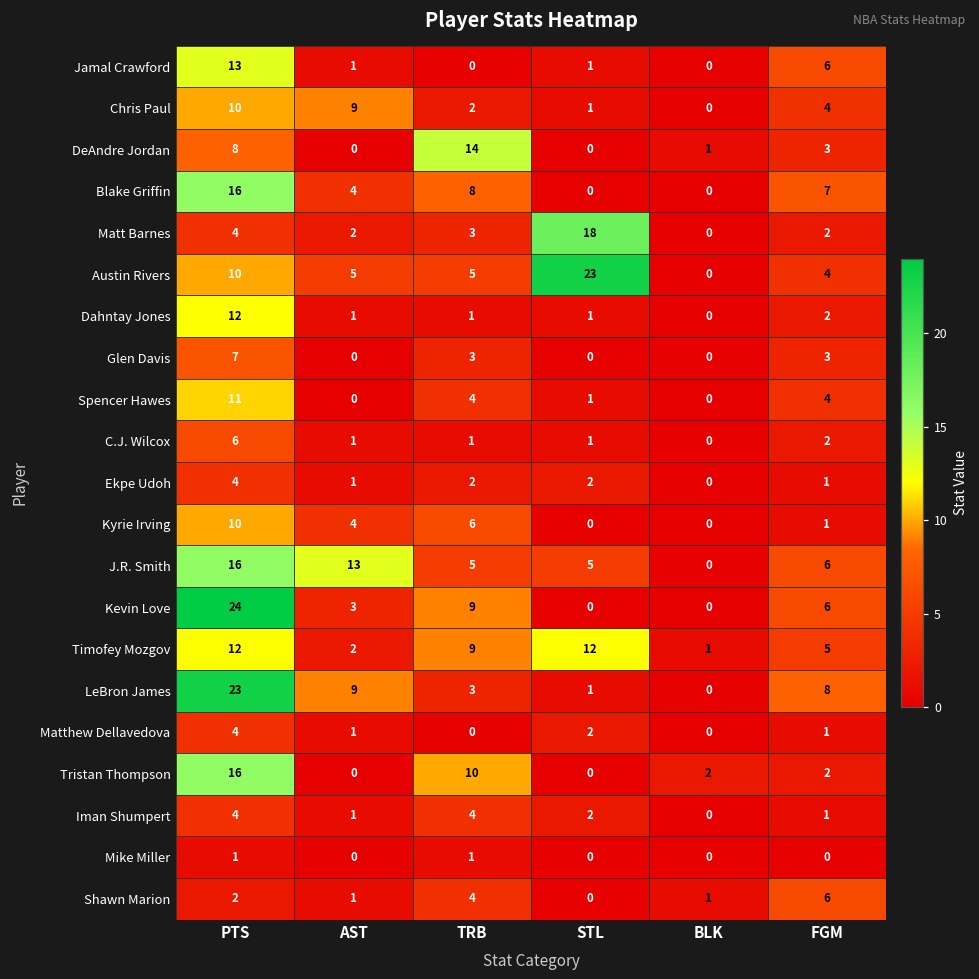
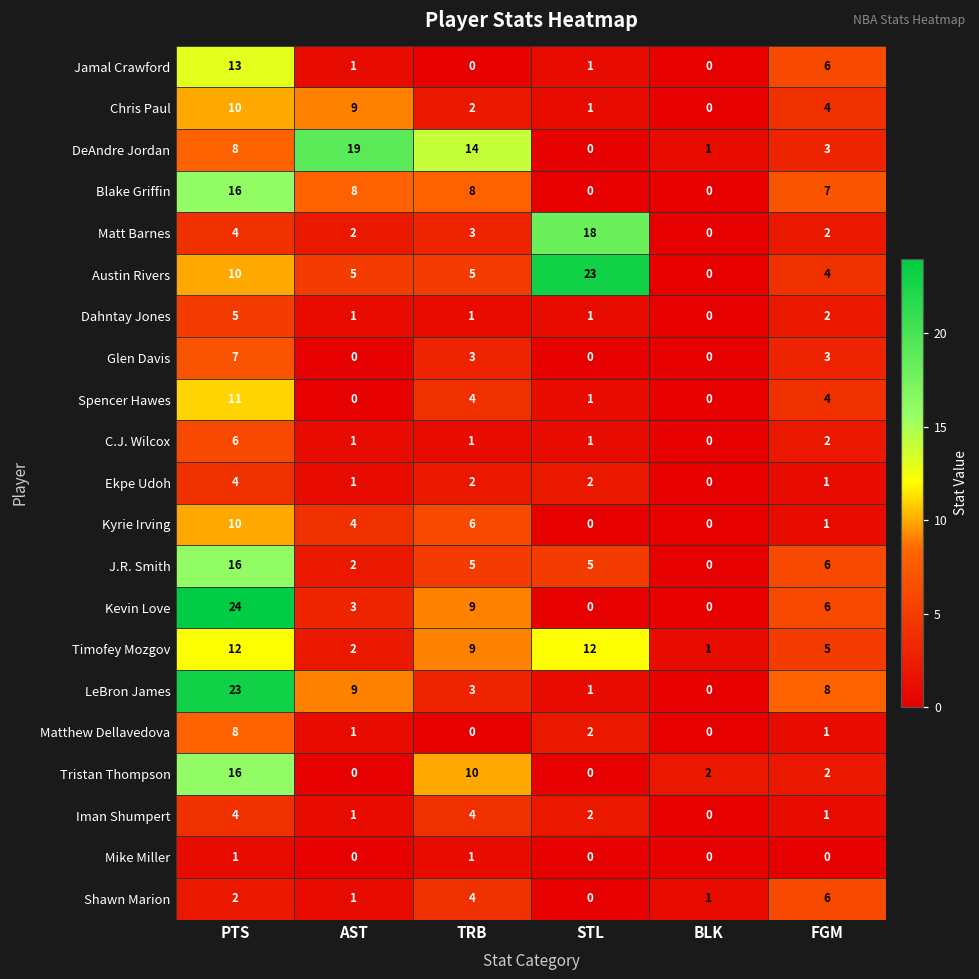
  {
    "Jamal Crawford": {
      "PTS": 13,
      "AST": 1,
      "TRB": 0,
      "STL": 1,
      "BLK": 0,
      "FGM": 6
    },
    "Chris Paul": {
      "PTS": 10,
      "AST": 9,
      "TRB": 2,
      "STL": 1,
      "BLK": 0,
      "FGM": 4
    },
    "DeAndre Jordan": {
      "PTS": 8,
-     "AST": 0,
+     "AST": 19,
      "TRB": 14,
      "STL": 0,
      "BLK": 1,
      "FGM": 3
    },
    "Blake Griffin": {
      "PTS": 16,
-     "AST": 4,
+     "AST": 8,
      "TRB": 8,
      "STL": 0,
      "BLK": 0,
      "FGM": 7
    },
    "Matt Barnes": {
      "PTS": 4,
      "AST": 2,
      "TRB": 3,
      "STL": 18,
      "BLK": 0,
      "FGM": 2
    },
    "Austin Rivers": {
      "PTS": 10,
      "AST": 5,
      "TRB": 5,
      "STL": 23,
      "BLK": 0,
      "FGM": 4
    },
    "Dahntay Jones": {
-     "PTS": 12,
+     "PTS": 5,
      "AST": 1,
      "TRB": 1,
      "STL": 1,
      "BLK": 0,
      "FGM": 2
    },
    "Glen Davis": {
      "PTS": 7,
      "AST": 0,
      "TRB": 3,
      "STL": 0,
      "BLK": 0,
      "FGM": 3
    },
    "Spencer Hawes": {
      "PTS": 11,
      "AST": 0,
      "TRB": 4,
      "STL": 1,
      "BLK": 0,
      "FGM": 4
    },
    "C.J. Wilcox": {
      "PTS": 6,
      "AST": 1,
      "TRB": 1,
      "STL": 1,
      "BLK": 0,
      "FGM": 2
    },
    "Ekpe Udoh": {
      "PTS": 4,
      "AST": 1,
      "TRB": 2,
      "STL": 2,
      "BLK": 0,
      "FGM": 1
    },
    "Kyrie Irving": {
      "PTS": 10,
      "AST": 4,
      "TRB": 6,
      "STL": 0,
      "BLK": 0,
      "FGM": 1
    },
    "J.R. Smith": {
      "PTS": 16,
-     "AST": 13,
+     "AST": 2,
      "TRB": 5,
      "STL": 5,
      "BLK": 0,
      "FGM": 6
    },
    "Kevin Love": {
      "PTS": 24,
      "AST": 3,
      "TRB": 9,
      "STL": 0,
      "BLK": 0,
      "FGM": 6
    },
    "Timofey Mozgov": {
      "PTS": 12,
      "AST": 2,
      "TRB": 9,
      "STL": 12,
      "BLK": 1,
      "FGM": 5
    },
    "LeBron James": {
      "PTS": 23,
      "AST": 9,
      "TRB": 3,
      "STL": 1,
      "BLK": 0,
      "FGM": 8
    },
    "Matthew Dellavedova": {
-     "PTS": 4,
+     "PTS": 8,
      "AST": 1,
      "TRB": 0,
      "STL": 2,
      "BLK": 0,
      "FGM": 1
    },
    "Tristan Thompson": {
      "PTS": 16,
      "AST": 0,
      "TRB": 10,
      "STL": 0,
      "BLK": 2,
      "FGM": 2
    },
    "Iman Shumpert": {
      "PTS": 4,
      "AST": 1,
      "TRB": 4,
      "STL": 2,
      "BLK": 0,
      "FGM": 1
    },
    "Mike Miller": {
      "PTS": 1,
      "AST": 0,
      "TRB": 1,
      "STL": 0,
      "BLK": 0,
      "FGM": 0
    },
    "Shawn Marion": {
      "PTS": 2,
      "AST": 1,
      "TRB": 4,
      "STL": 0,
      "BLK": 1,
      "FGM": 6
    }
  }
